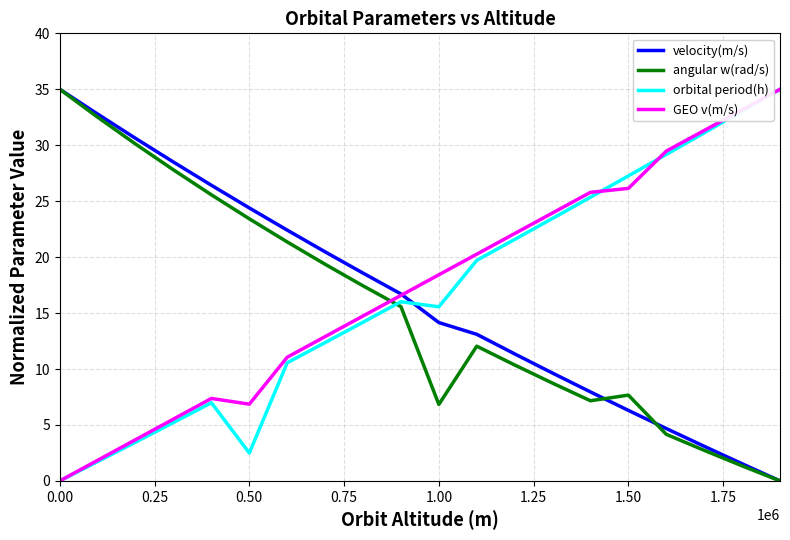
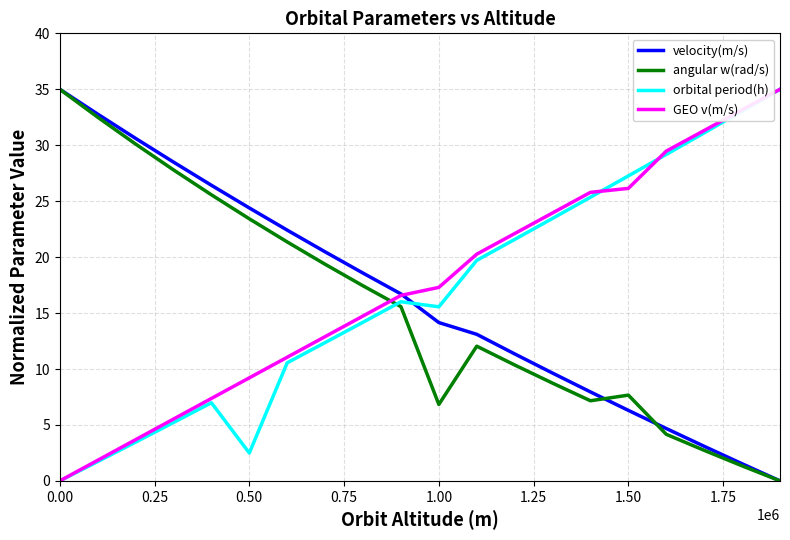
  {
    "velocity(m/s)": {
      "0.50": 24.4,
      "1.00": 14.2,
      "1.50": 6.3
    },
    "angular w(rad/s)": {
      "0.50": 23.4,
      "1.00": 6.8,
      "1.50": 7.7
    },
    "orbital period(h)": {
      "0.50": 2.5,
      "1.00": 15.6,
      "1.50": 27.3
    },
    "GEO v(m/s)": {
-     "0.50": 6.9,
-     "1.00": 18.4,
+     "0.50": 9.2,
+     "1.00": 17.3,
      "1.50": 26.1
    }
  }
